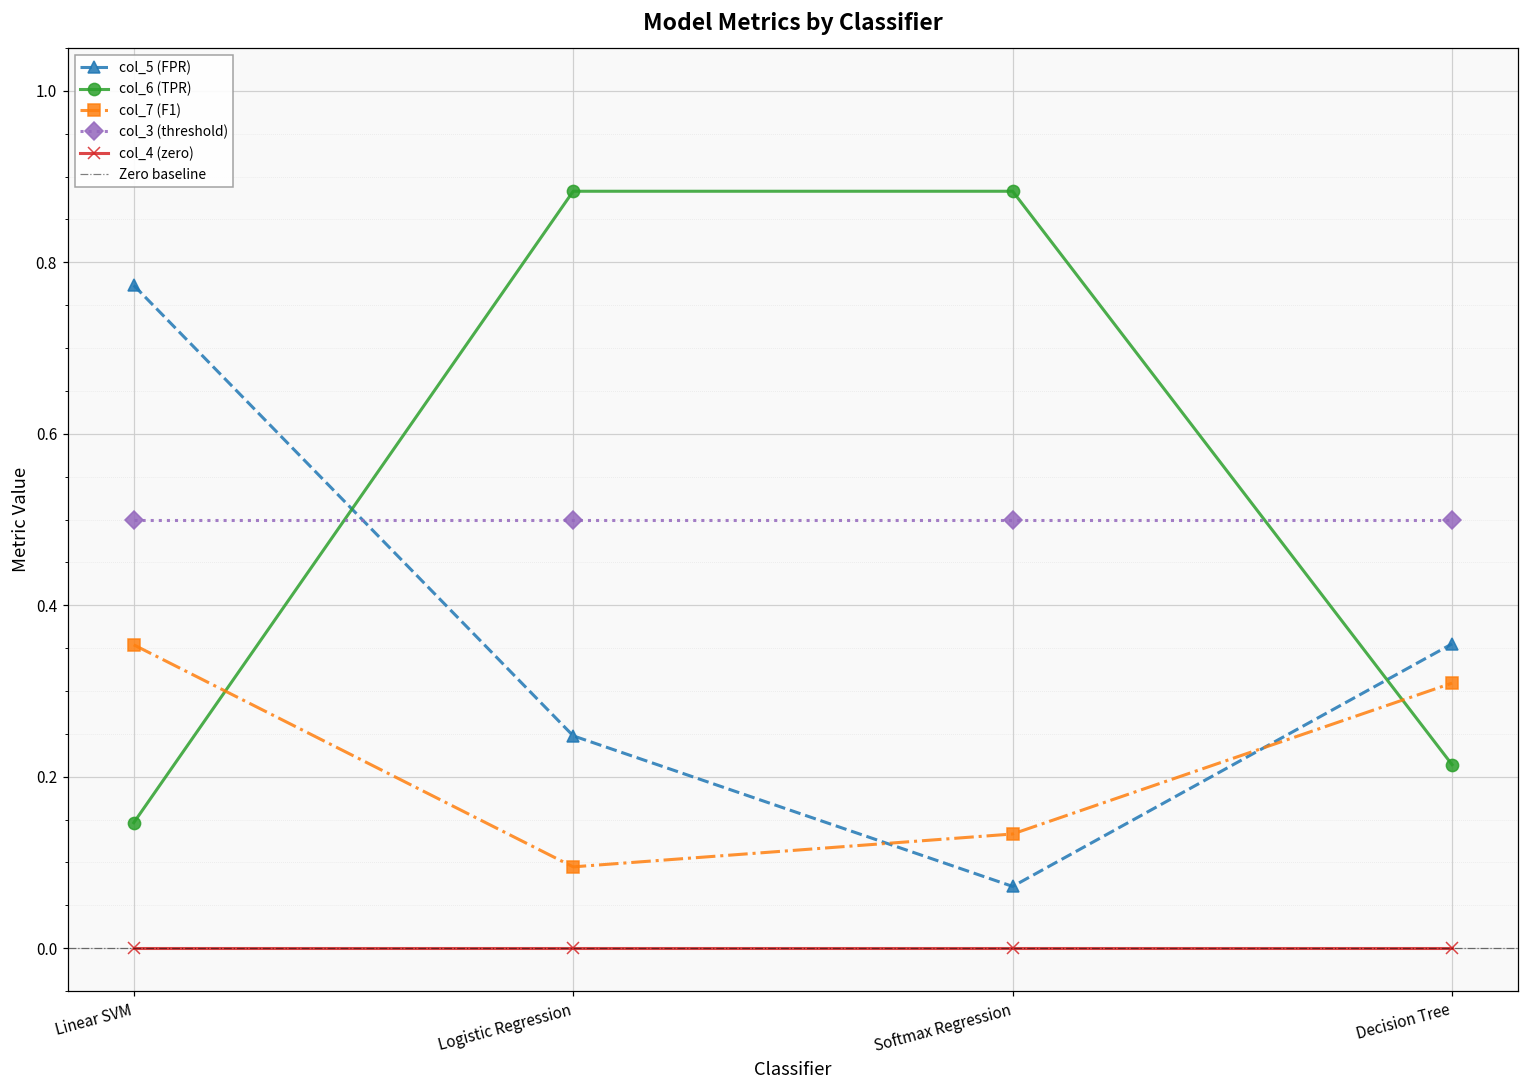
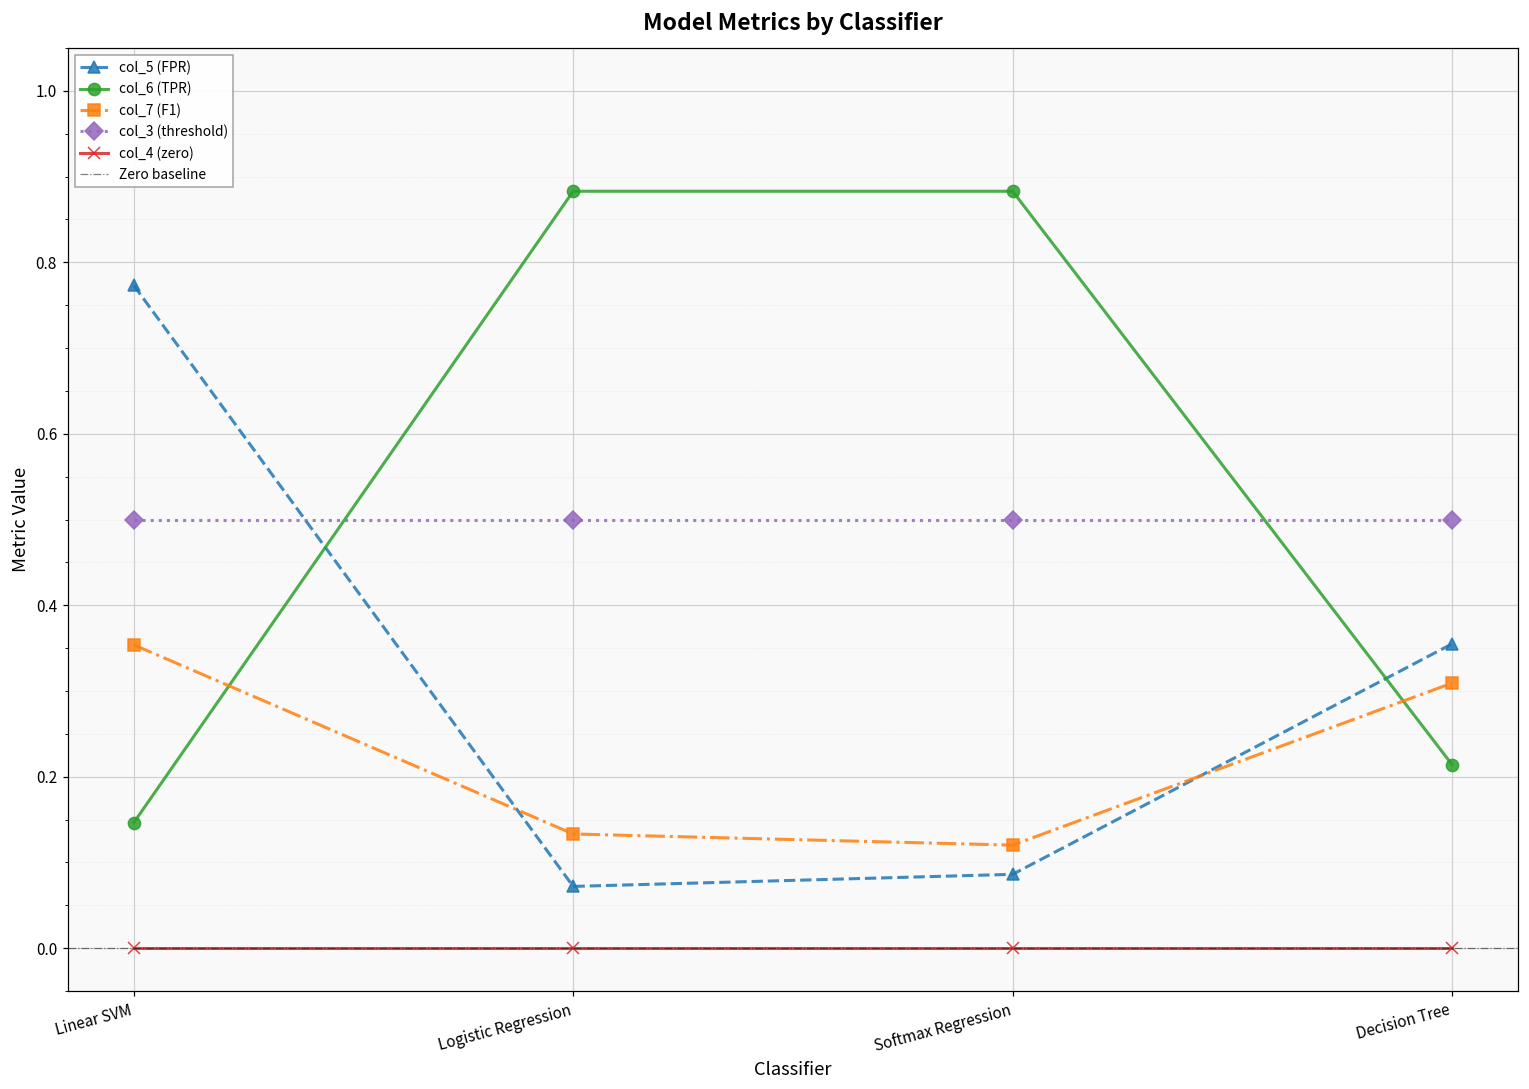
  {
    "col_5 (FPR)": {
      "Linear SVM": 0.77,
-     "Logistic Regression": 0.25,
-     "Softmax Regression": 0.07,
+     "Logistic Regression": 0.07,
+     "Softmax Regression": 0.09,
      "Decision Tree": 0.36
    },
    "col_6 (TPR)": {
      "Linear SVM": 0.15,
      "Logistic Regression": 0.88,
      "Softmax Regression": 0.88,
      "Decision Tree": 0.21
    },
    "col_7 (F1)": {
      "Linear SVM": 0.35,
-     "Logistic Regression": 0.09,
-     "Softmax Regression": 0.13,
+     "Logistic Regression": 0.13,
+     "Softmax Regression": 0.12,
      "Decision Tree": 0.31
    },
    "col_3 (threshold)": {
      "Linear SVM": 0.50,
      "Logistic Regression": 0.50,
      "Softmax Regression": 0.50,
      "Decision Tree": 0.50
    },
    "col_4 (zero)": {
      "Linear SVM": 0.00,
      "Logistic Regression": 0.00,
      "Softmax Regression": 0.00,
      "Decision Tree": 0.00
    }
  }
